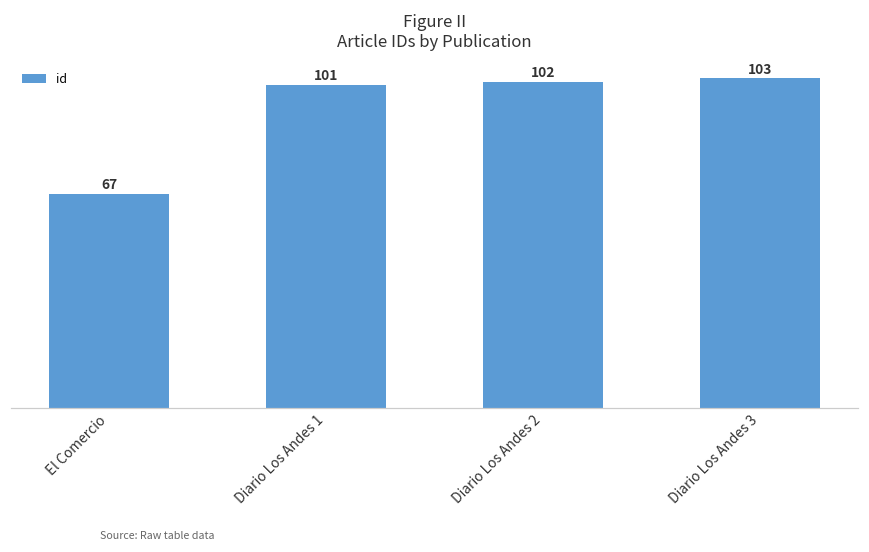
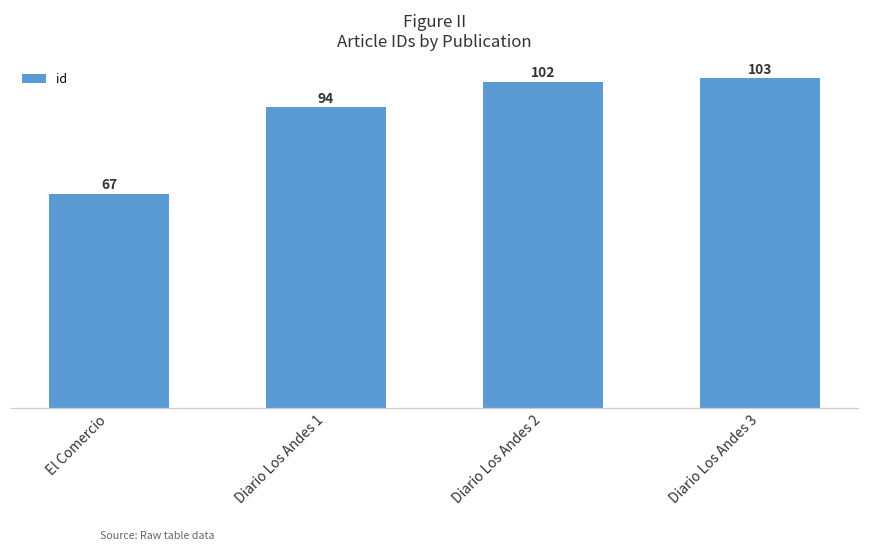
  {
    "El Comercio": 67,
-   "Diario Los Andes 1": 101,
+   "Diario Los Andes 1": 94,
    "Diario Los Andes 2": 102,
    "Diario Los Andes 3": 103
  }
